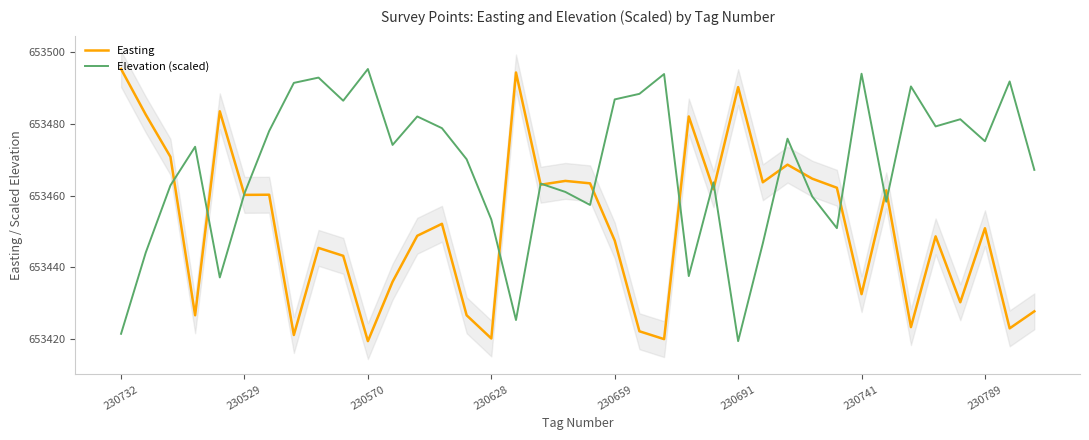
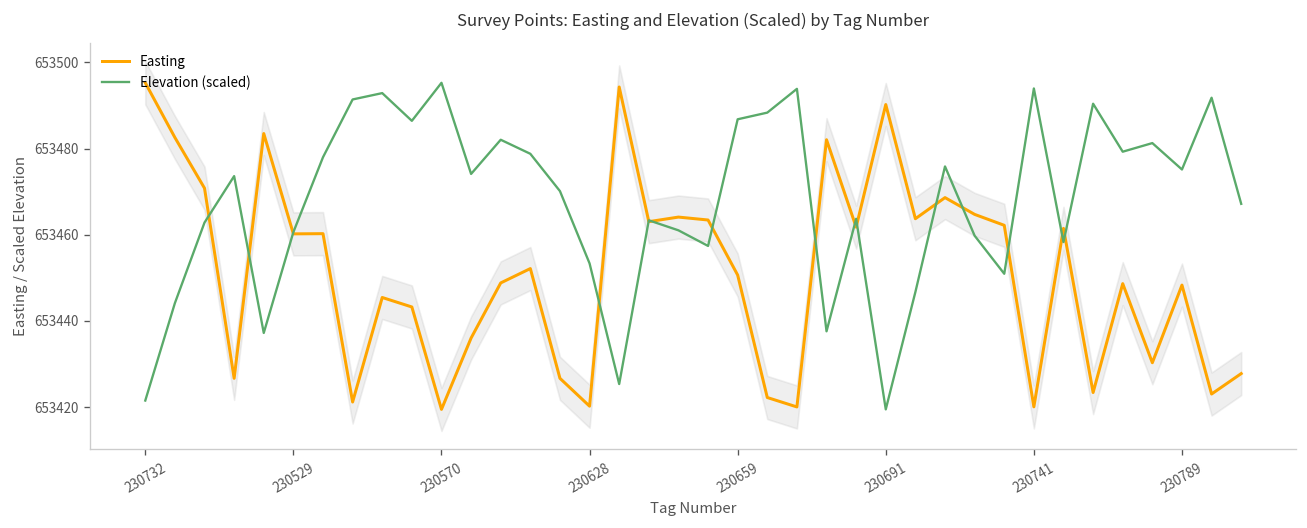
  {
    "Easting": {
      "230732": 653495,
      "230570": 653419,
      "230628": 653420,
-     "230659": 653447,
+     "230659": 653451,
      "230691": 653490,
-     "230741": 653433,
-     "230789": 653451
+     "230741": 653420,
+     "230789": 653448
    },
    "Elevation (scaled)": {
      "230732": 653422,
      "230570": 653495,
      "230628": 653453,
      "230659": 653487,
      "230691": 653419,
      "230741": 653494,
      "230789": 653475
    }
  }
